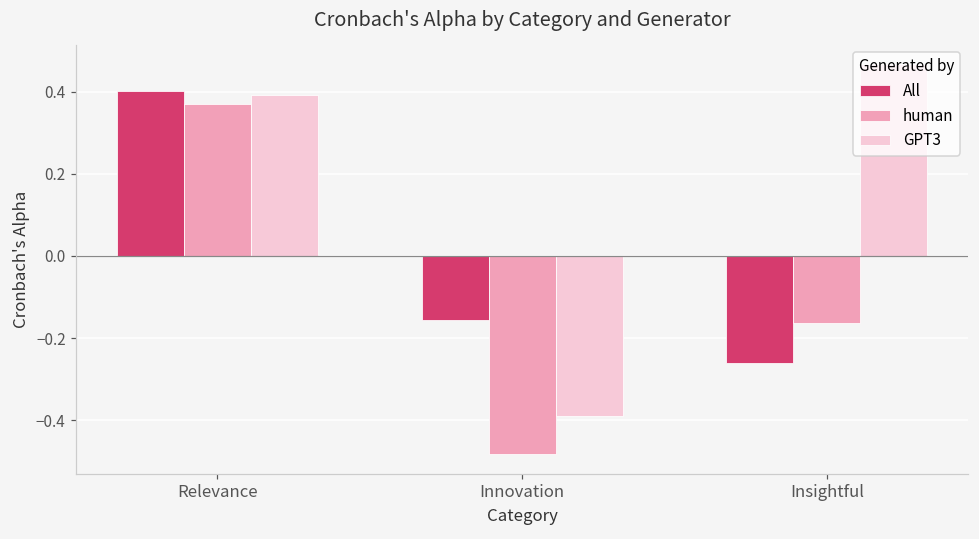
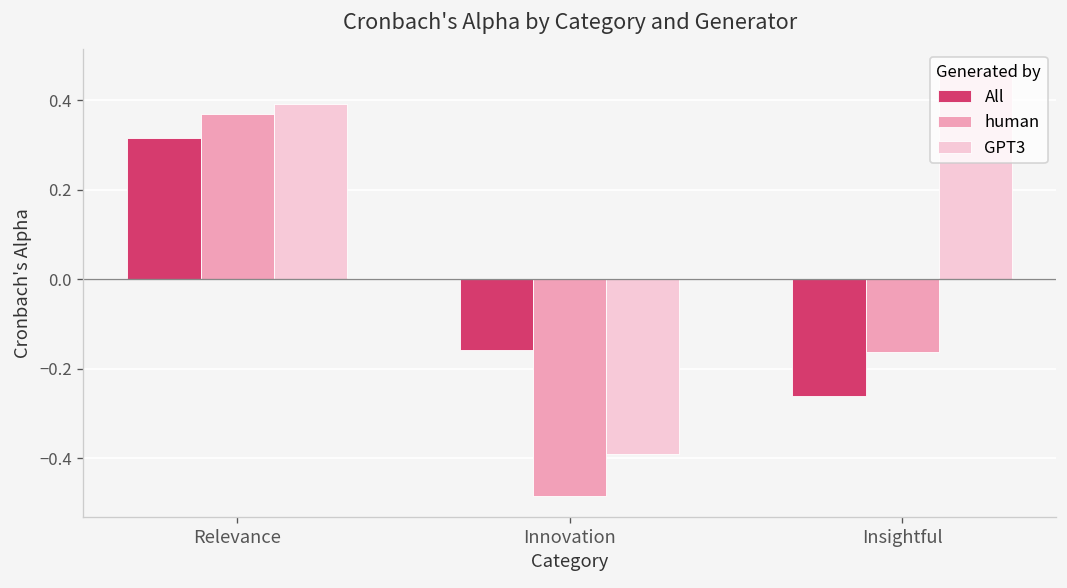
  {
    "All": {
-     "Relevance": 0.40,
+     "Relevance": 0.32,
      "Innovation": -0.16,
      "Insightful": -0.26
    }
  }
